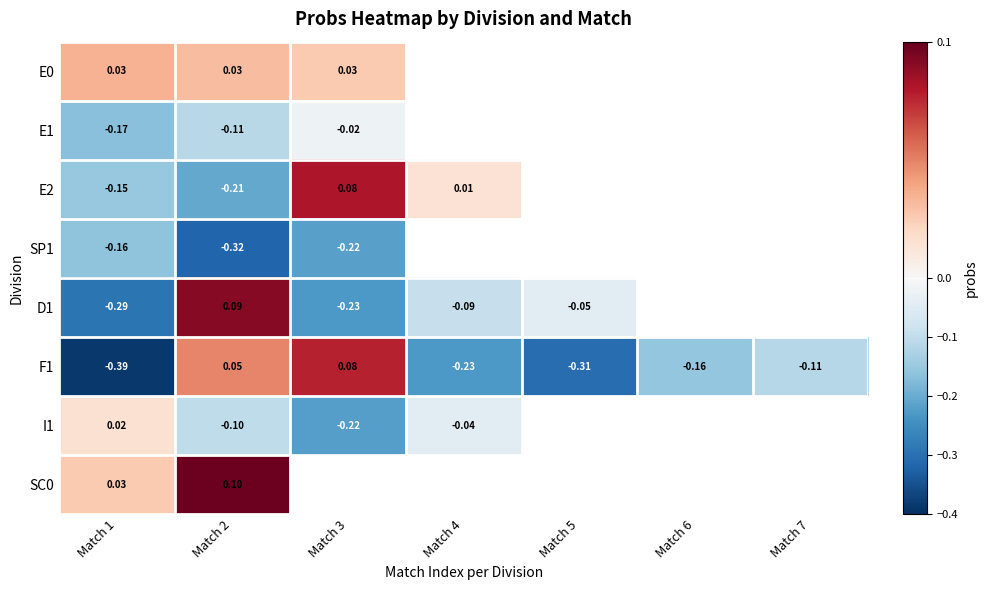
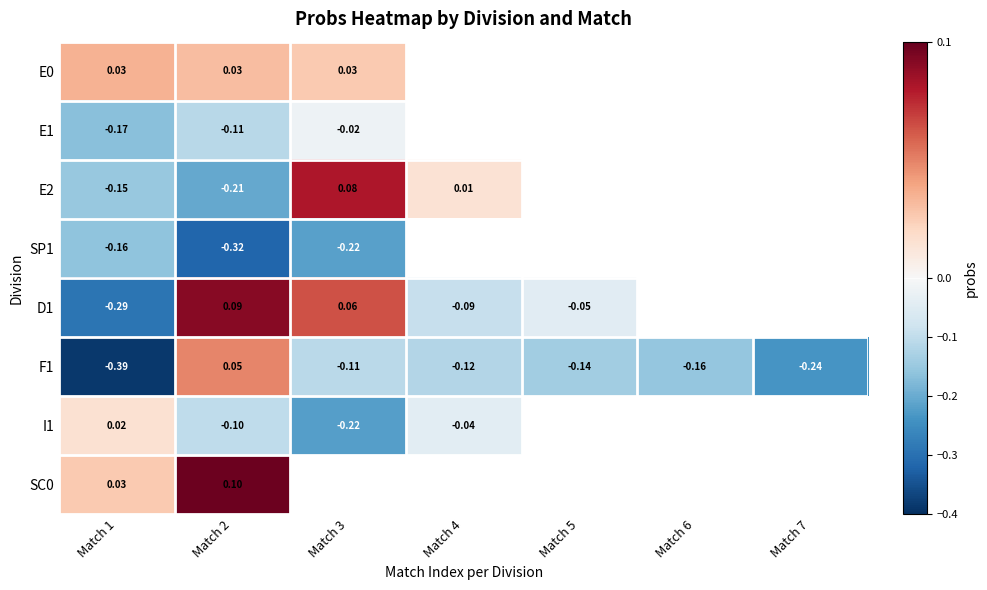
  {
    "E0": {
      "Match 1": 0.03,
      "Match 2": 0.03,
      "Match 3": 0.03
    },
    "E1": {
      "Match 1": -0.17,
      "Match 2": -0.11,
      "Match 3": -0.02
    },
    "E2": {
      "Match 1": -0.15,
      "Match 2": -0.21,
      "Match 3": 0.08,
      "Match 4": 0.01
    },
    "SP1": {
      "Match 1": -0.16,
      "Match 2": -0.32,
      "Match 3": -0.22
    },
    "D1": {
      "Match 1": -0.29,
      "Match 2": 0.09,
-     "Match 3": -0.23,
+     "Match 3": 0.06,
      "Match 4": -0.09,
      "Match 5": -0.05
    },
    "F1": {
      "Match 1": -0.39,
      "Match 2": 0.05,
-     "Match 3": 0.08,
-     "Match 4": -0.23,
-     "Match 5": -0.31,
+     "Match 3": -0.11,
+     "Match 4": -0.12,
+     "Match 5": -0.14,
      "Match 6": -0.16,
-     "Match 7": -0.11
+     "Match 7": -0.24
    },
    "I1": {
      "Match 1": 0.02,
      "Match 2": -0.10,
      "Match 3": -0.22,
      "Match 4": -0.04
    },
    "SC0": {
      "Match 1": 0.03,
      "Match 2": 0.10
    }
  }
